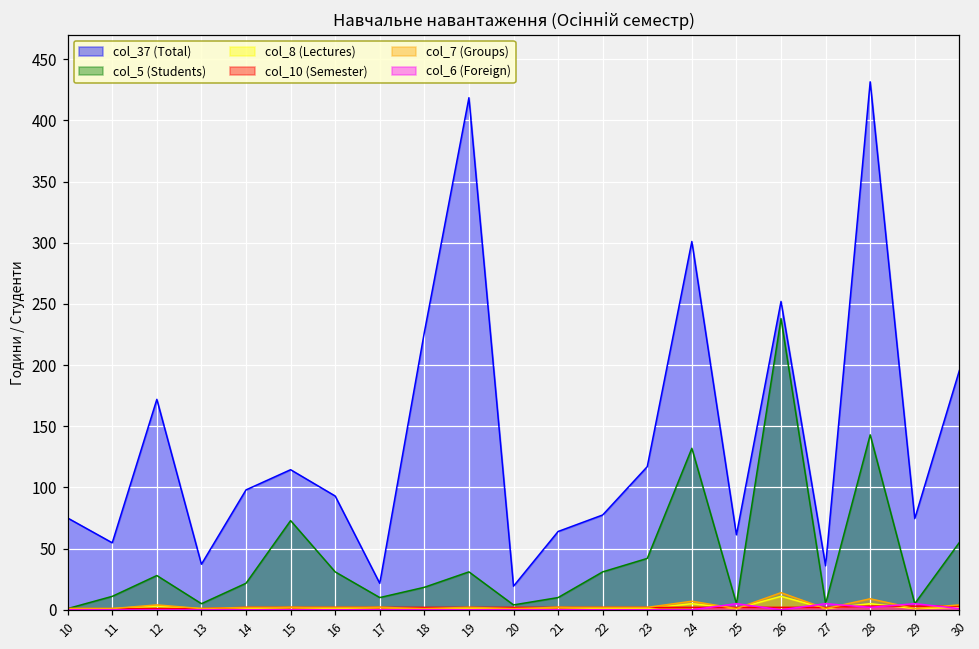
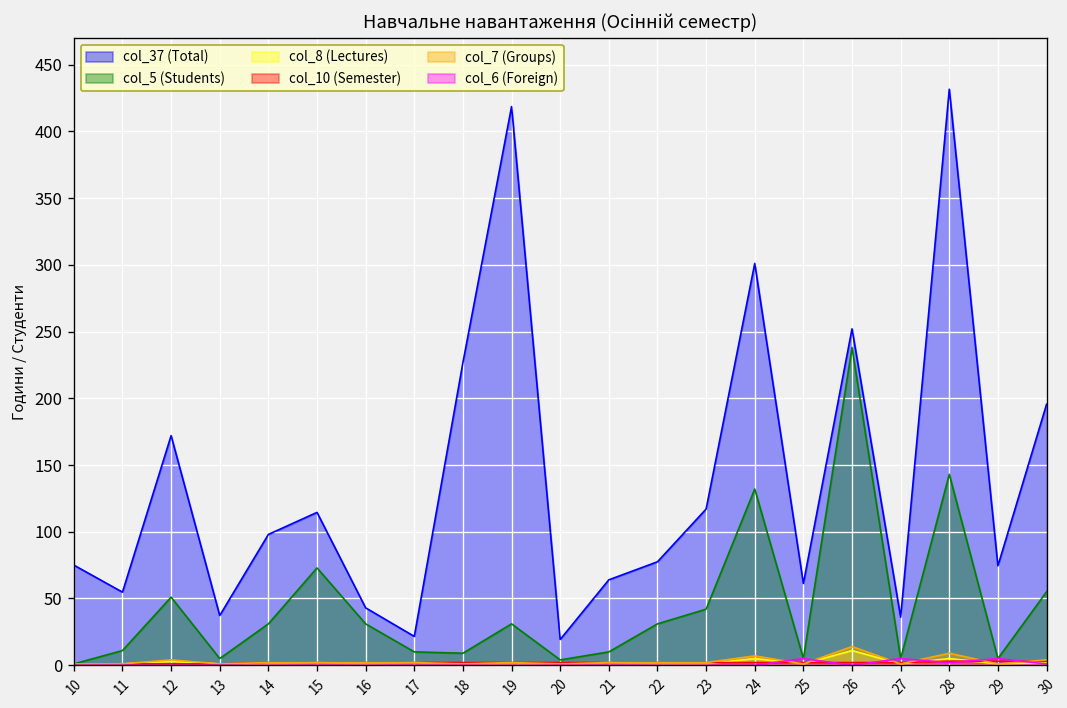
  {
    "col_37 (Total)": {
      "10": 75,
      "11": 55,
      "12": 172,
      "13": 37,
      "14": 98,
      "15": 115,
-     "16": 93,
+     "16": 43,
      "17": 22,
      "18": 227,
      "19": 419,
      "20": 19,
      "21": 64,
      "22": 78,
      "23": 117,
      "24": 301,
      "25": 61,
      "26": 252,
      "27": 36,
      "28": 432,
      "29": 75,
      "30": 196
    },
    "col_5 (Students)": {
      "11": 11,
-     "12": 28,
+     "12": 51,
      "13": 5,
-     "14": 22,
+     "14": 31,
      "15": 73,
      "16": 31,
      "17": 10,
-     "18": 18,
+     "18": 9,
      "19": 31,
      "21": 10,
      "22": 31,
      "23": 42,
      "24": 132,
      "26": 238,
      "28": 143,
      "30": 55
    }
  }
